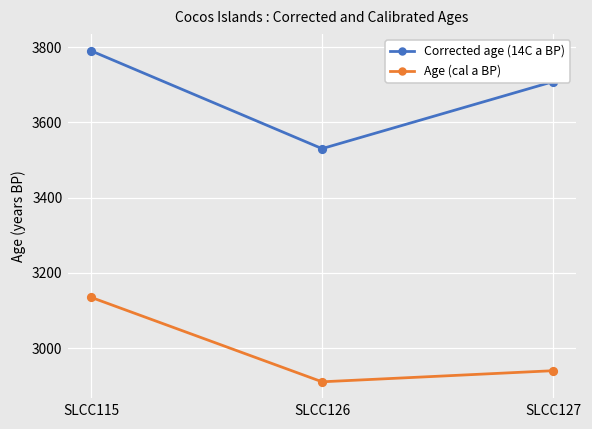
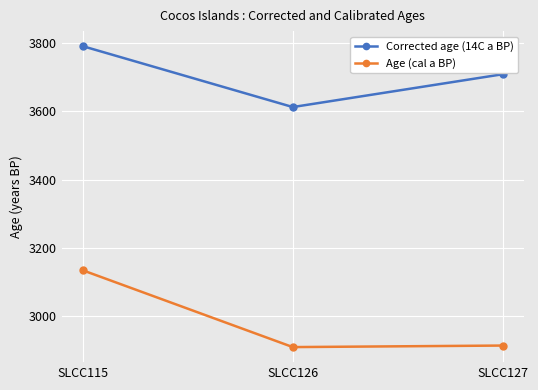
  {
    "Corrected age (14C a BP)": {
      "SLCC115": 3790,
-     "SLCC126": 3530,
+     "SLCC126": 3610,
      "SLCC127": 3710
    },
    "Age (cal a BP)": {
      "SLCC115": 3140,
      "SLCC126": 2910,
-     "SLCC127": 2940
+     "SLCC127": 2920
    }
  }
